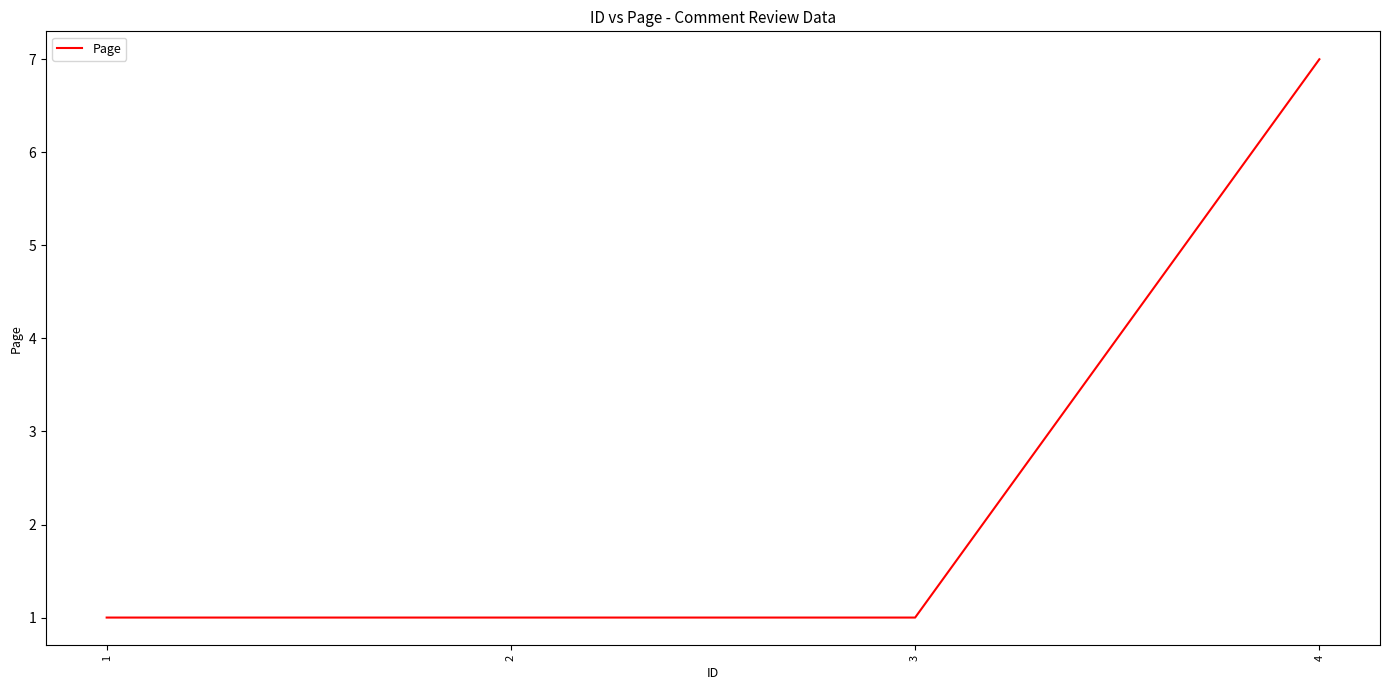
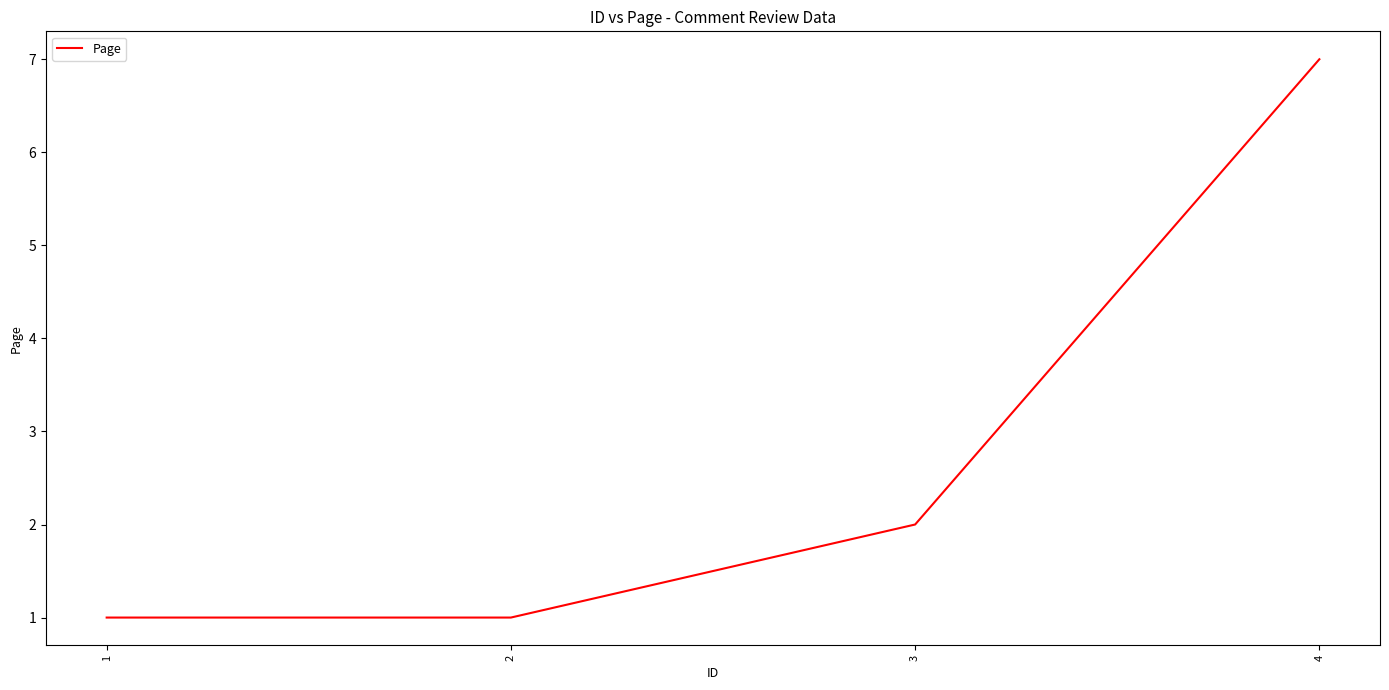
  {
    "1": 1,
    "2": 1,
-   "3": 1,
+   "3": 2,
    "4": 7
  }
